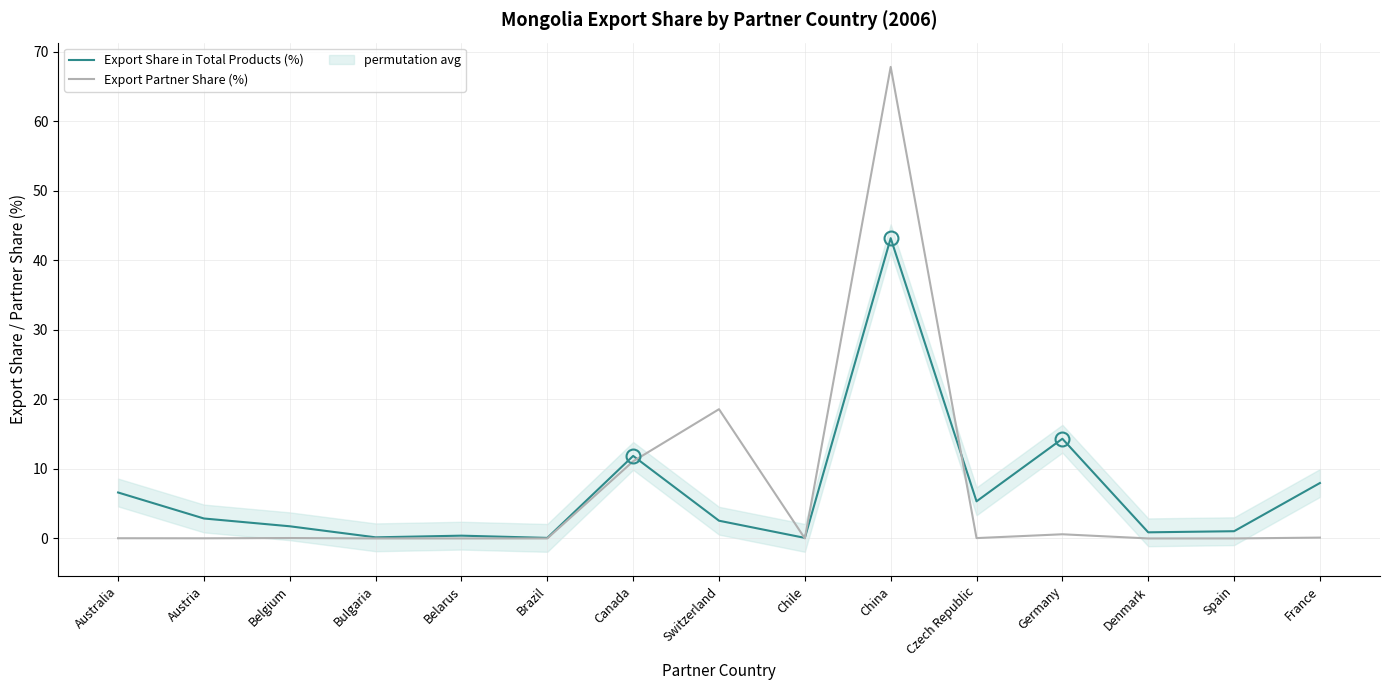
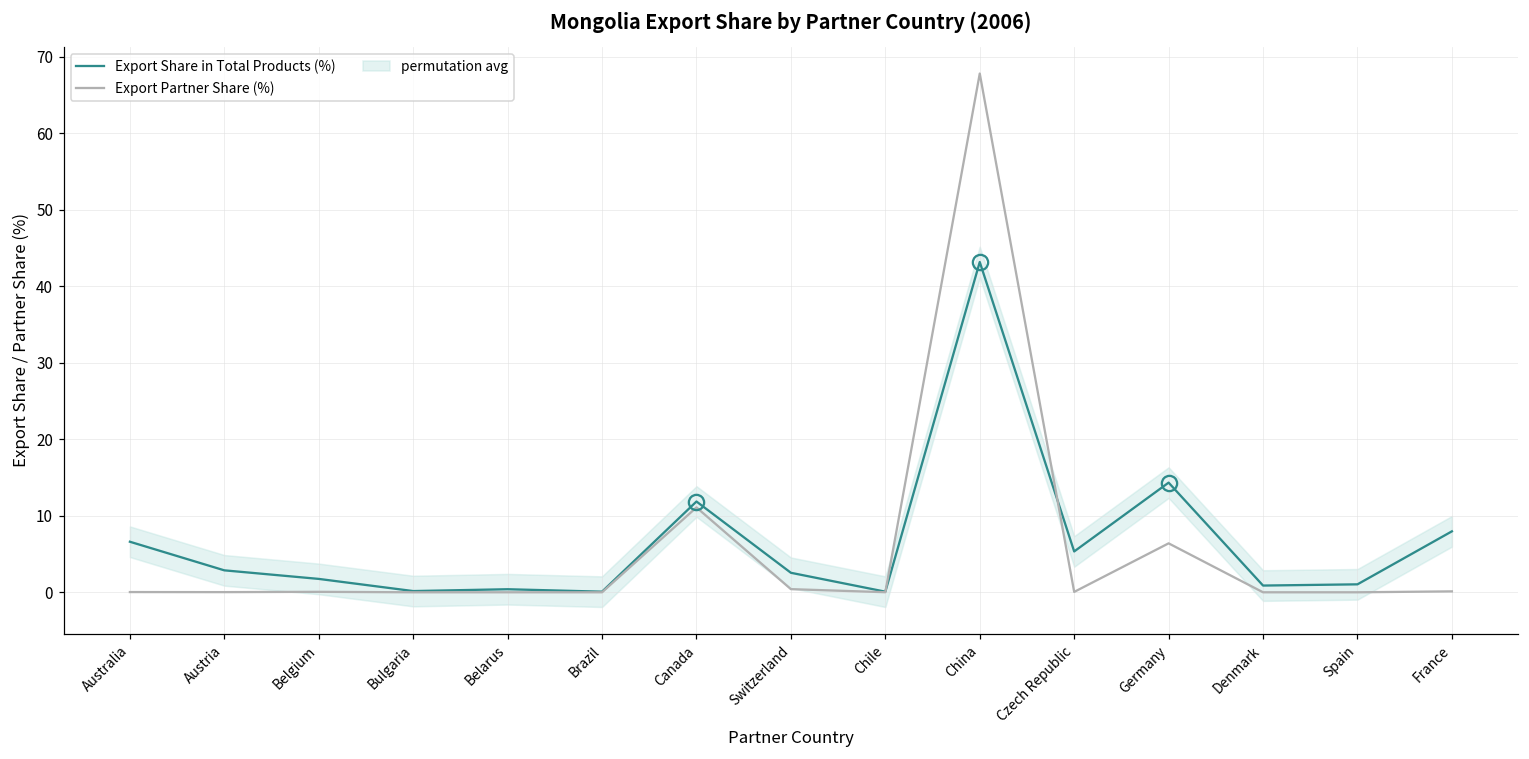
  {
    "Export Partner Share (%)": {
      "Australia": 0,
      "Austria": 0,
      "Belgium": 0,
      "Belarus": 0,
      "Canada": 11,
-     "Switzerland": 19,
+     "Switzerland": 0,
      "China": 68,
      "Czech Republic": 0,
-     "Germany": 1,
+     "Germany": 6,
      "Denmark": 0,
      "Spain": 0,
      "France": 0
    }
  }
